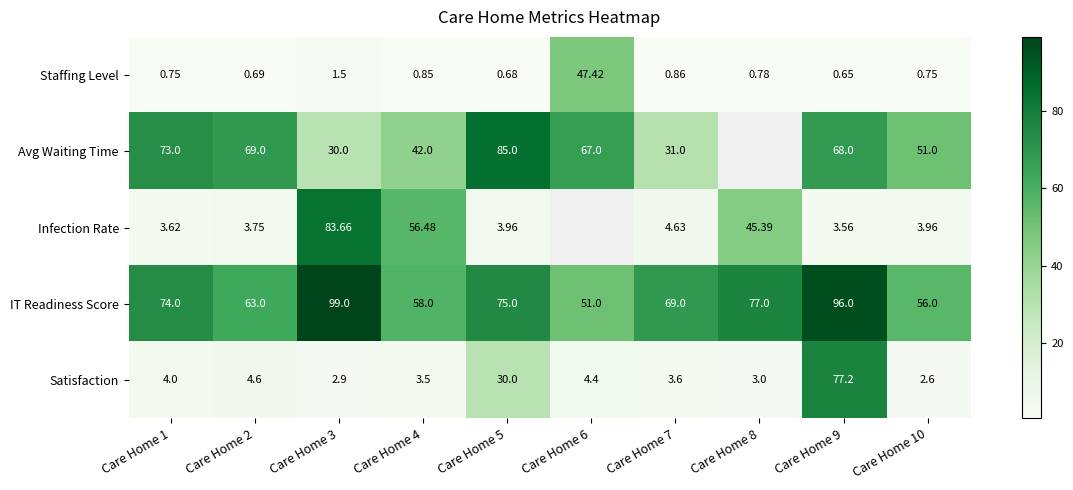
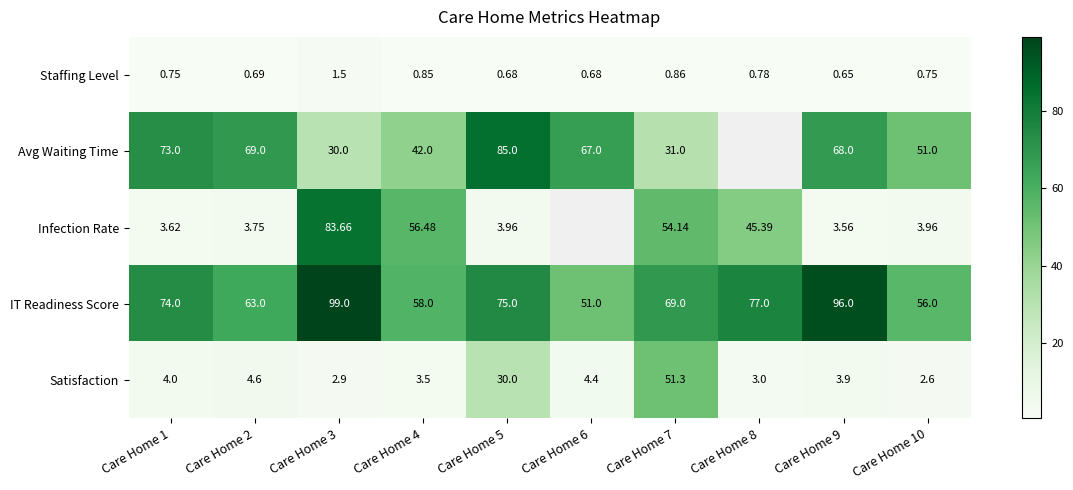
  {
    "Staffing Level": {
      "Care Home 1": 0.75,
      "Care Home 2": 0.69,
      "Care Home 3": 1.5,
      "Care Home 4": 0.85,
      "Care Home 5": 0.68,
-     "Care Home 6": 47.42,
+     "Care Home 6": 0.68,
      "Care Home 7": 0.86,
      "Care Home 8": 0.78,
      "Care Home 9": 0.65,
      "Care Home 10": 0.75
    },
    "Avg Waiting Time": {
      "Care Home 1": 73.0,
      "Care Home 2": 69.0,
      "Care Home 3": 30.0,
      "Care Home 4": 42.0,
      "Care Home 5": 85.0,
      "Care Home 6": 67.0,
      "Care Home 7": 31.0,
      "Care Home 9": 68.0,
      "Care Home 10": 51.0
    },
    "Infection Rate": {
      "Care Home 1": 3.62,
      "Care Home 2": 3.75,
      "Care Home 3": 83.66,
      "Care Home 4": 56.48,
      "Care Home 5": 3.96,
-     "Care Home 7": 4.63,
+     "Care Home 7": 54.14,
      "Care Home 8": 45.39,
      "Care Home 9": 3.56,
      "Care Home 10": 3.96
    },
    "IT Readiness Score": {
      "Care Home 1": 74.0,
      "Care Home 2": 63.0,
      "Care Home 3": 99.0,
      "Care Home 4": 58.0,
      "Care Home 5": 75.0,
      "Care Home 6": 51.0,
      "Care Home 7": 69.0,
      "Care Home 8": 77.0,
      "Care Home 9": 96.0,
      "Care Home 10": 56.0
    },
    "Satisfaction": {
      "Care Home 1": 4.0,
      "Care Home 2": 4.6,
      "Care Home 3": 2.9,
      "Care Home 4": 3.5,
      "Care Home 5": 30.0,
      "Care Home 6": 4.4,
-     "Care Home 7": 3.6,
+     "Care Home 7": 51.3,
      "Care Home 8": 3.0,
-     "Care Home 9": 77.2,
+     "Care Home 9": 3.9,
      "Care Home 10": 2.6
    }
  }
